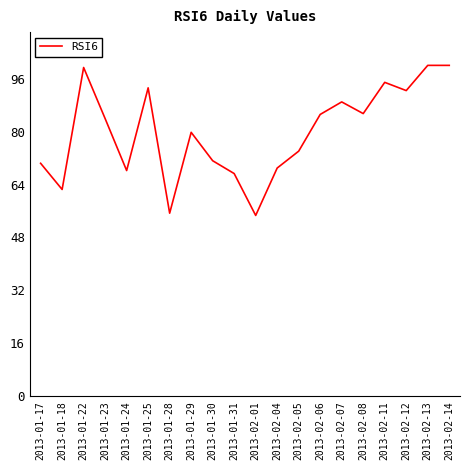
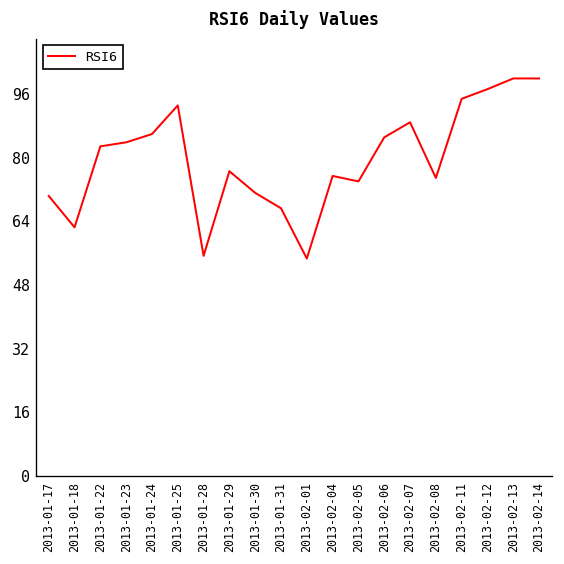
  {
    "2013-01-17": 70,
    "2013-01-18": 63,
-   "2013-01-22": 99,
+   "2013-01-22": 83,
    "2013-01-23": 84,
-   "2013-01-24": 68,
+   "2013-01-24": 86,
    "2013-01-25": 93,
    "2013-01-28": 55,
-   "2013-01-29": 80,
+   "2013-01-29": 77,
    "2013-01-30": 71,
    "2013-01-31": 67,
    "2013-02-01": 55,
-   "2013-02-04": 69,
+   "2013-02-04": 75,
    "2013-02-05": 74,
    "2013-02-06": 85,
    "2013-02-07": 89,
-   "2013-02-08": 85,
+   "2013-02-08": 75,
    "2013-02-11": 95,
-   "2013-02-12": 92,
+   "2013-02-12": 97,
    "2013-02-13": 100,
    "2013-02-14": 100
  }
